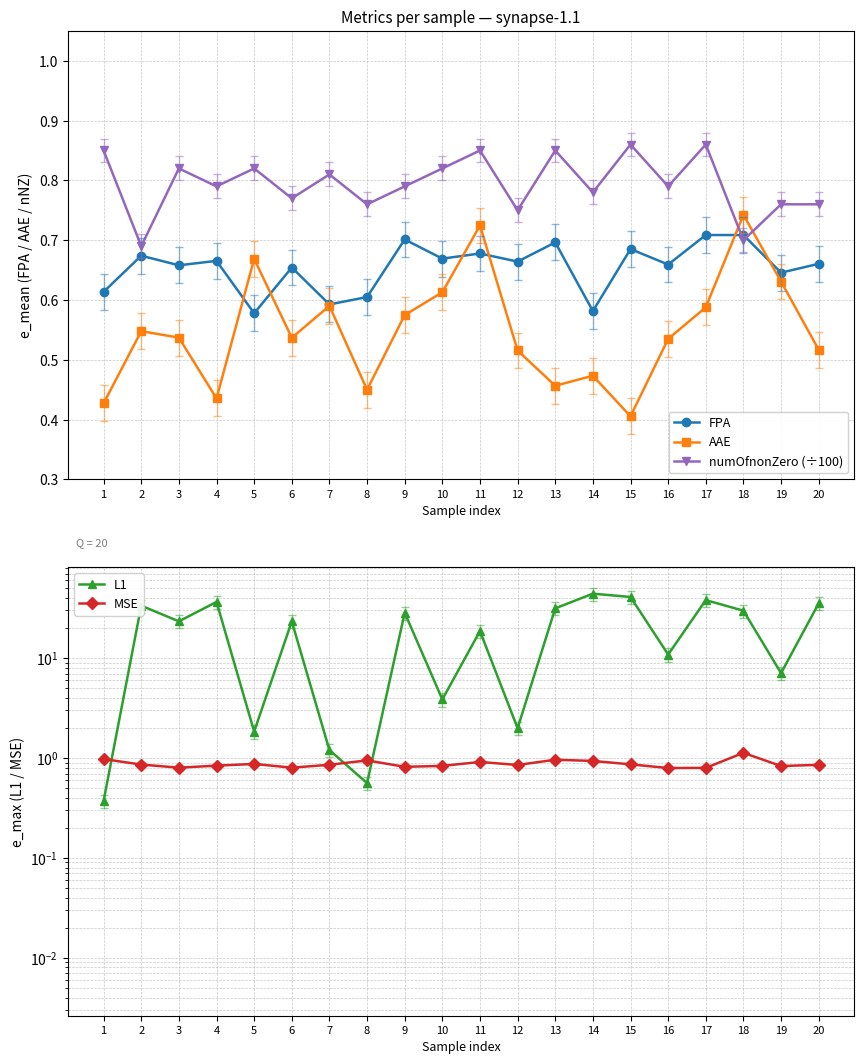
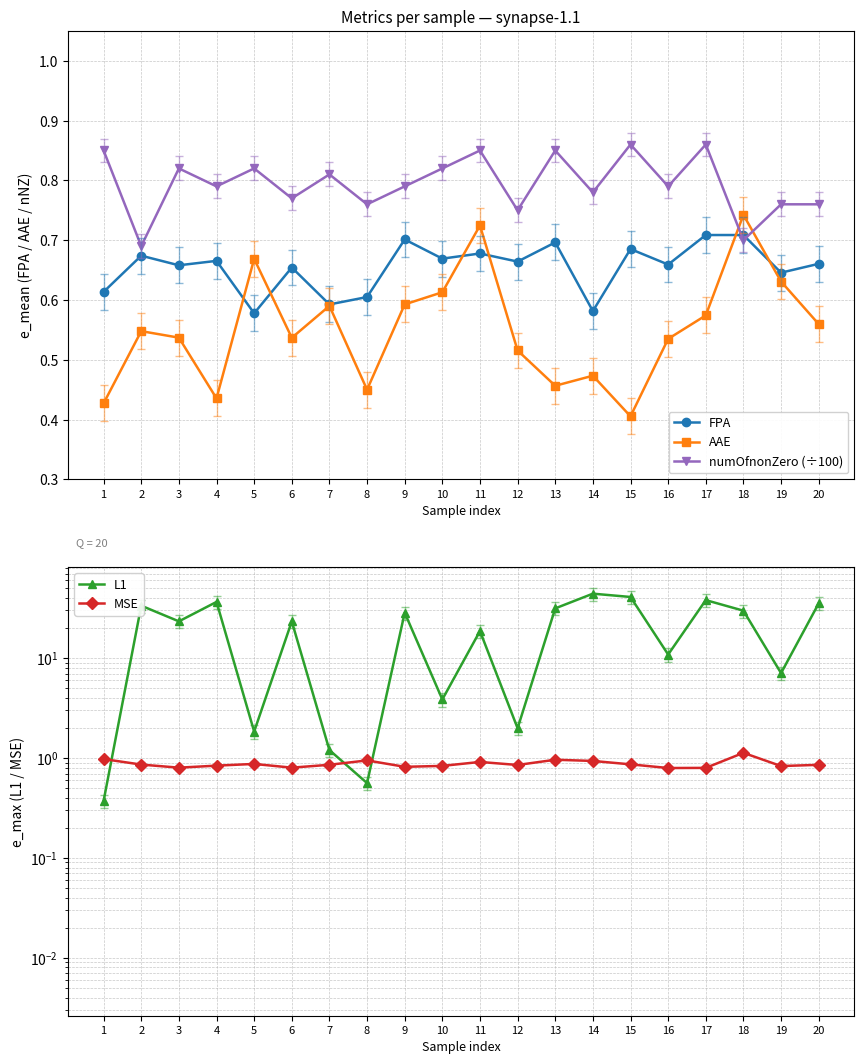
  {
    "Metrics per sample — synapse-1.1": {
      "AAE": {
        "1": 0.43,
        "2": 0.55,
        "3": 0.54,
        "4": 0.44,
        "5": 0.67,
        "6": 0.54,
        "8": 0.45,
-       "9": 0.57,
+       "9": 0.59,
        "10": 0.61,
        "11": 0.72,
        "12": 0.52,
        "13": 0.46,
        "14": 0.47,
        "15": 0.41,
        "16": 0.53,
-       "17": 0.59,
+       "17": 0.57,
        "19": 0.63,
-       "20": 0.52
+       "20": 0.56
      },
      "numOfnonZero (÷100)": {
        "1": 0.85,
        "2": 0.69,
        "3": 0.82,
        "4": 0.79,
        "5": 0.82,
        "6": 0.77,
        "7": 0.81,
        "8": 0.76,
        "9": 0.79,
        "10": 0.82,
        "11": 0.85,
        "12": 0.75,
        "13": 0.85,
        "14": 0.78,
        "15": 0.86,
        "16": 0.79,
        "17": 0.86,
        "18": 0.70,
        "19": 0.76,
        "20": 0.76
      }
    }
  }
